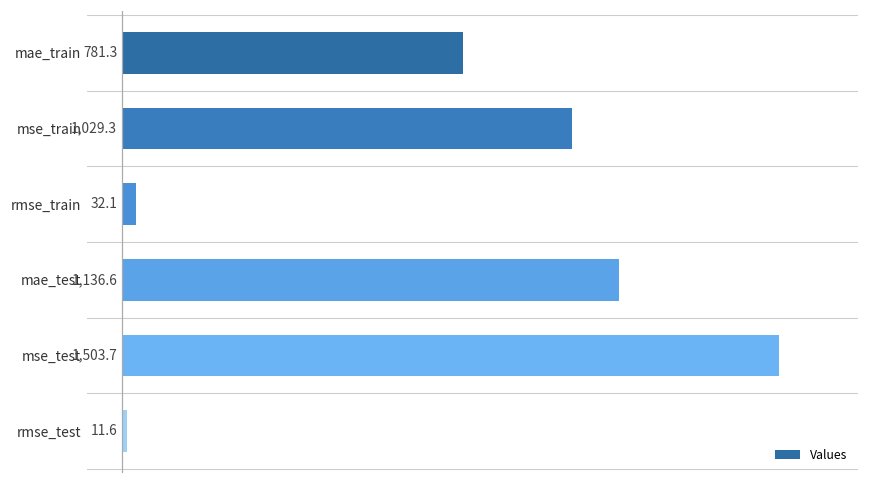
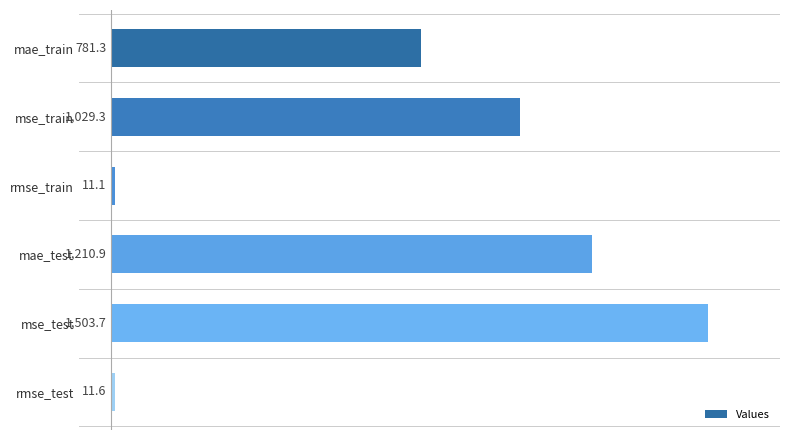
  {
-   "rmse_train": "32.1",
-   "mae_test": "1,136.6",
+   "rmse_train": "11.1",
+   "mae_test": "1,210.9",
    "rmse_test": "11.6"
  }
